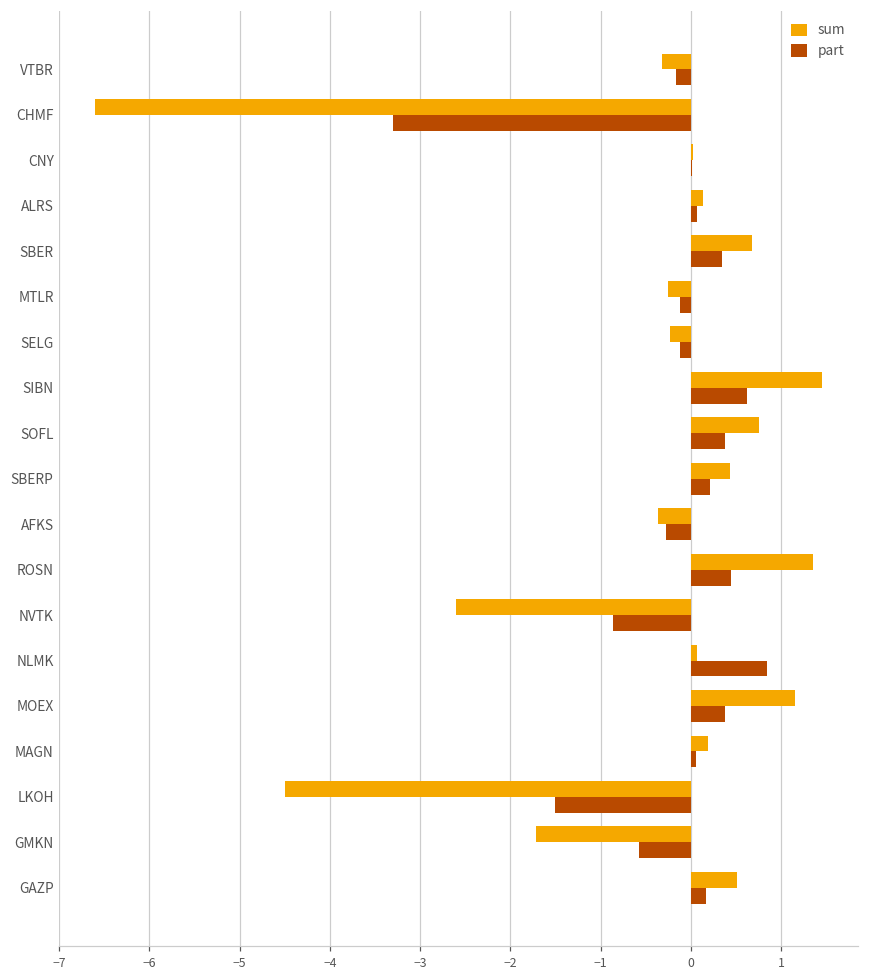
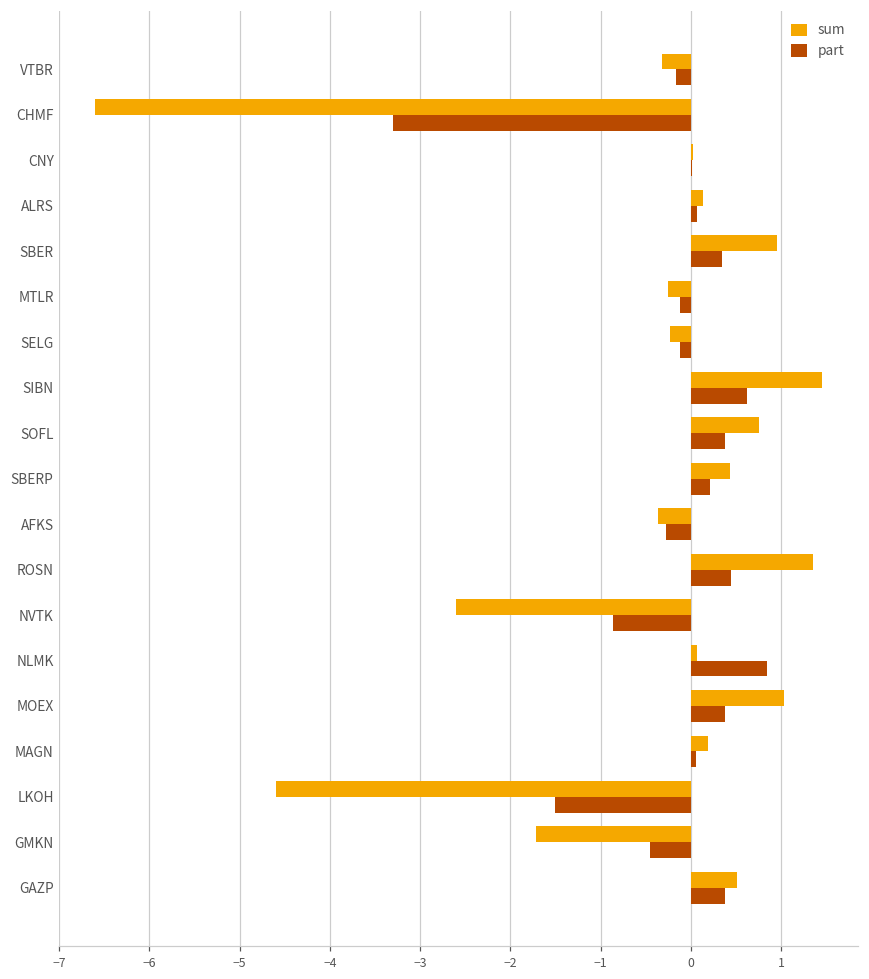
  {
    "sum": {
      "VTBR": -0.3,
      "CHMF": -6.6,
      "ALRS": 0.1,
-     "SBER": 0.7,
+     "SBER": 1.0,
      "MTLR": -0.3,
      "SELG": -0.2,
      "SIBN": 1.5,
      "SOFL": 0.8,
      "SBERP": 0.4,
      "AFKS": -0.4,
      "ROSN": 1.4,
      "NVTK": -2.6,
      "NLMK": 0.1,
-     "MOEX": 1.2,
+     "MOEX": 1.0,
      "MAGN": 0.2,
-     "LKOH": -4.5,
+     "LKOH": -4.6,
      "GMKN": -1.7,
      "GAZP": 0.5
    },
    "part": {
      "VTBR": -0.2,
      "CHMF": -3.3,
      "ALRS": 0.1,
      "SBER": 0.3,
      "MTLR": -0.1,
      "SELG": -0.1,
      "SIBN": 0.6,
      "SOFL": 0.4,
      "SBERP": 0.2,
      "AFKS": -0.3,
      "ROSN": 0.5,
      "NVTK": -0.9,
      "NLMK": 0.8,
      "MOEX": 0.4,
      "MAGN": 0.1,
      "LKOH": -1.5,
-     "GMKN": -0.6,
-     "GAZP": 0.2
+     "GMKN": -0.5,
+     "GAZP": 0.4
    }
  }
